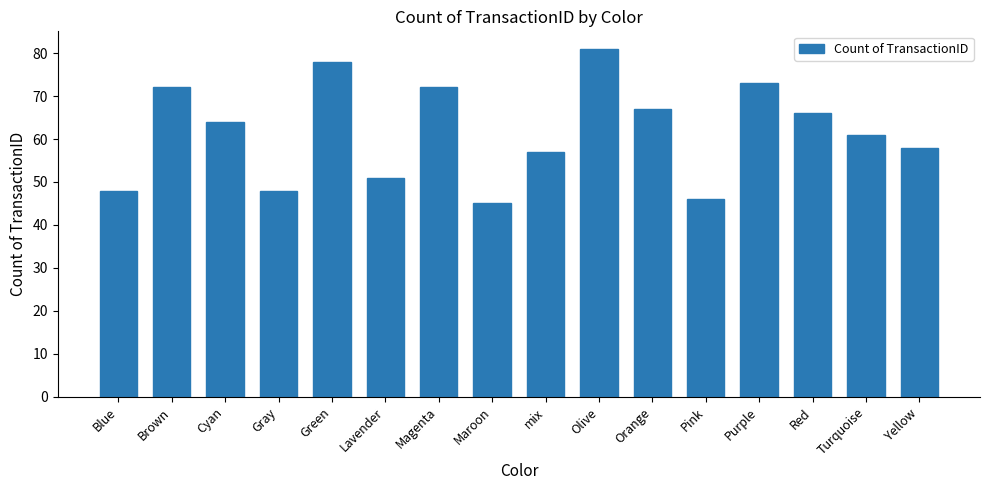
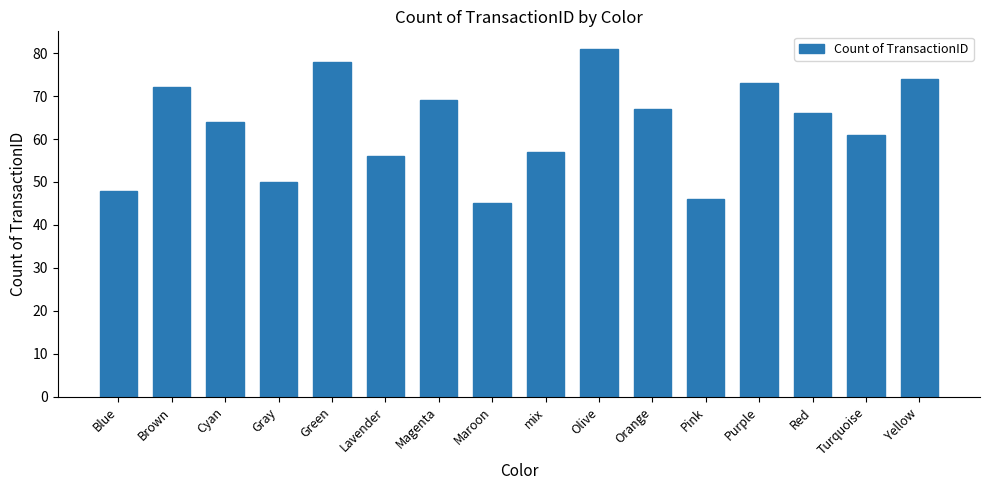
  {
    "Blue": 48,
    "Brown": 72,
    "Cyan": 64,
-   "Gray": 48,
+   "Gray": 50,
    "Green": 78,
-   "Lavender": 51,
-   "Magenta": 72,
+   "Lavender": 56,
+   "Magenta": 69,
    "Maroon": 45,
    "mix": 57,
    "Olive": 81,
    "Orange": 67,
    "Pink": 46,
    "Purple": 73,
    "Red": 66,
    "Turquoise": 61,
-   "Yellow": 58
+   "Yellow": 74
  }
